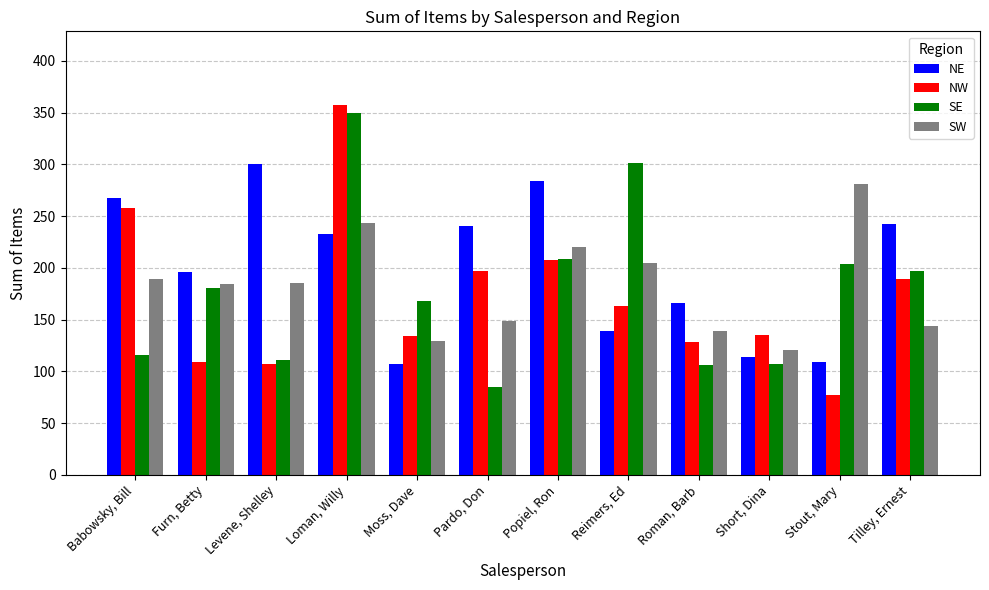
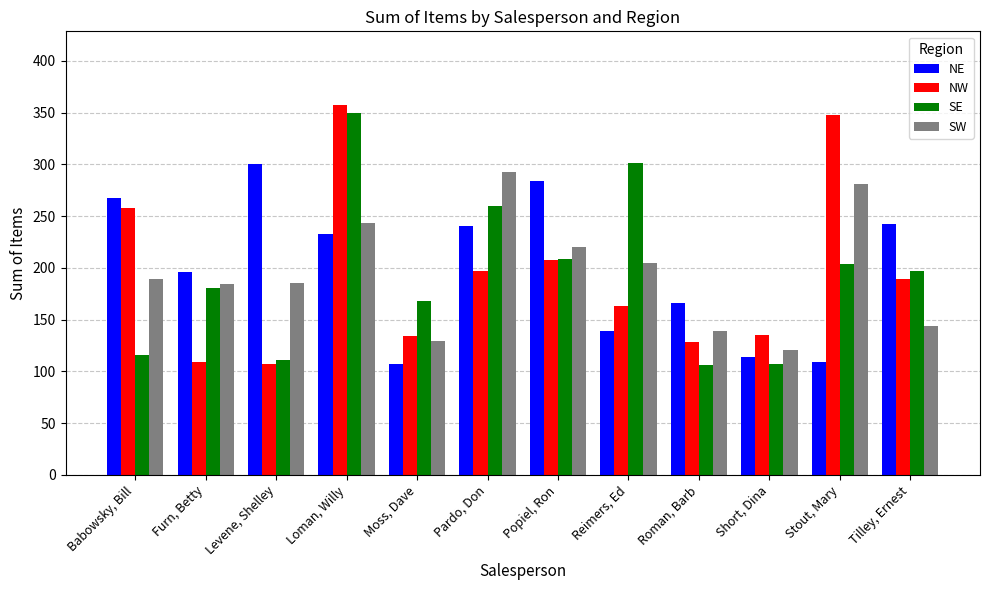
  {
    "NE": {
      "Babowsky, Bill": 267,
      "Furn, Betty": 196,
      "Levene, Shelley": 300,
      "Loman, Willy": 233,
      "Moss, Dave": 107,
      "Pardo, Don": 240,
      "Popiel, Ron": 284,
      "Reimers, Ed": 139,
      "Roman, Barb": 166,
      "Short, Dina": 114,
      "Stout, Mary": 109,
      "Tilley, Ernest": 242
    },
    "NW": {
      "Babowsky, Bill": 258,
      "Furn, Betty": 109,
      "Levene, Shelley": 107,
      "Loman, Willy": 357,
      "Moss, Dave": 134,
      "Pardo, Don": 197,
      "Popiel, Ron": 208,
      "Reimers, Ed": 163,
      "Roman, Barb": 128,
      "Short, Dina": 135,
-     "Stout, Mary": 77,
+     "Stout, Mary": 348,
      "Tilley, Ernest": 189
    },
    "SE": {
      "Babowsky, Bill": 116,
      "Furn, Betty": 181,
      "Levene, Shelley": 111,
      "Loman, Willy": 350,
      "Moss, Dave": 168,
-     "Pardo, Don": 85,
+     "Pardo, Don": 260,
      "Popiel, Ron": 209,
      "Reimers, Ed": 301,
      "Roman, Barb": 106,
      "Short, Dina": 107,
      "Stout, Mary": 204,
      "Tilley, Ernest": 197
    },
    "SW": {
      "Babowsky, Bill": 189,
      "Furn, Betty": 184,
      "Levene, Shelley": 185,
      "Loman, Willy": 243,
      "Moss, Dave": 129,
-     "Pardo, Don": 149,
+     "Pardo, Don": 293,
      "Popiel, Ron": 220,
      "Reimers, Ed": 205,
      "Roman, Barb": 139,
      "Short, Dina": 121,
      "Stout, Mary": 281,
      "Tilley, Ernest": 144
    }
  }
